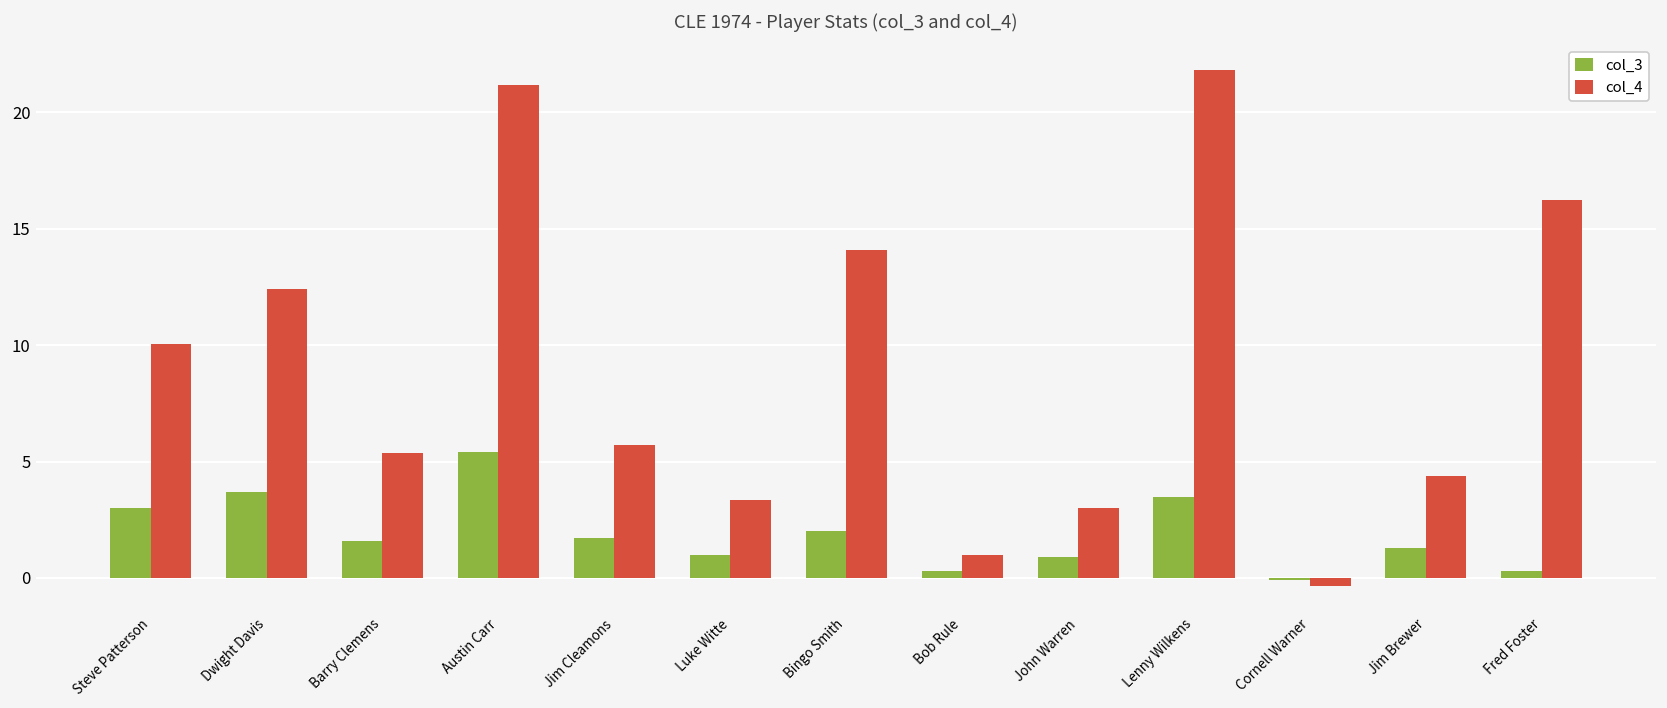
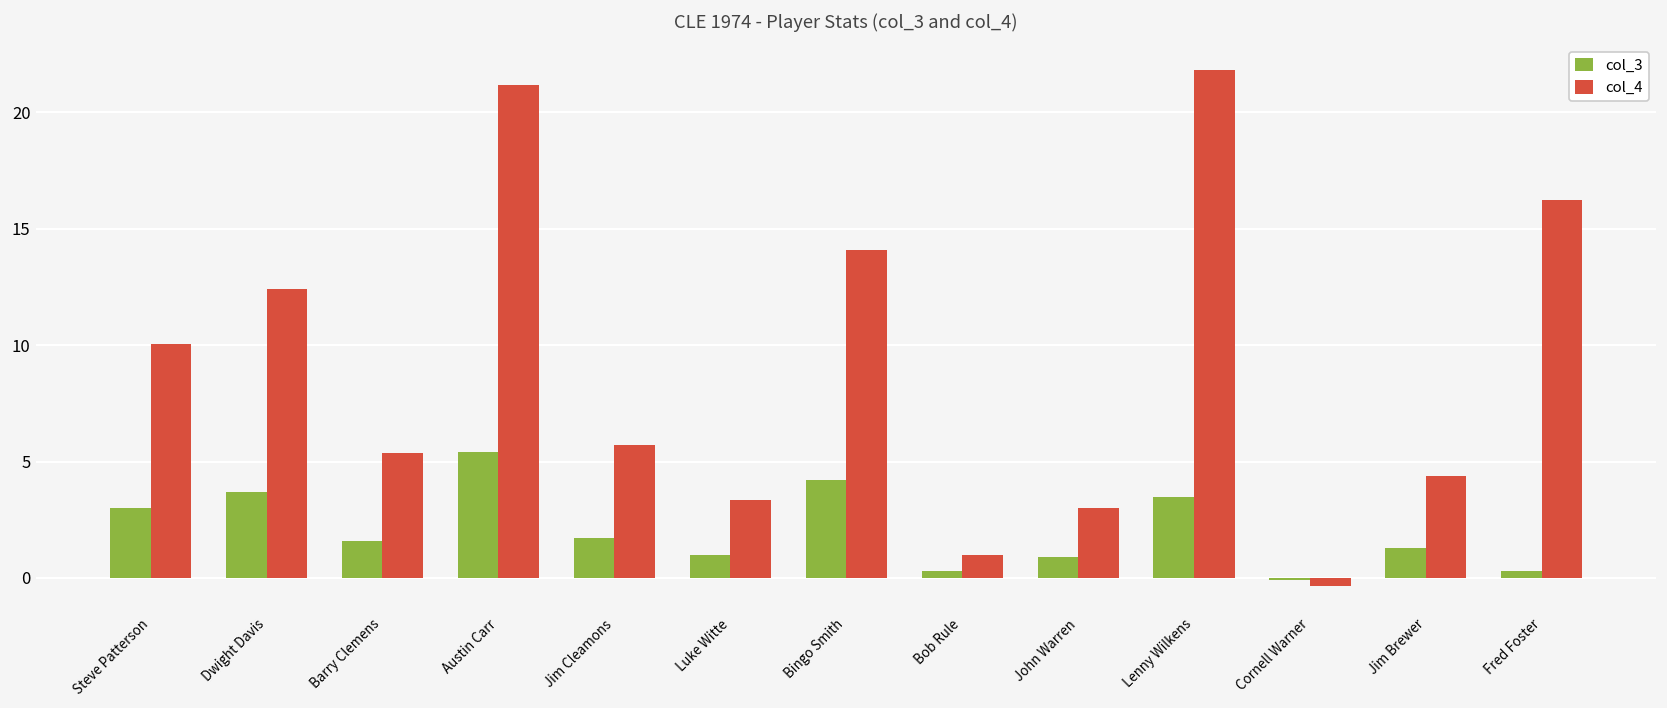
  {
    "col_3": {
      "Steve Patterson": 3.0,
      "Dwight Davis": 3.7,
      "Barry Clemens": 1.6,
      "Austin Carr": 5.4,
      "Jim Cleamons": 1.7,
      "Luke Witte": 1.0,
-     "Bingo Smith": 2.0,
+     "Bingo Smith": 4.2,
      "Bob Rule": 0.3,
      "John Warren": 0.9,
      "Lenny Wilkens": 3.5,
      "Jim Brewer": 1.3,
      "Fred Foster": 0.3
    },
    "col_4": {
      "Steve Patterson": 10.1,
      "Dwight Davis": 12.4,
      "Barry Clemens": 5.4,
      "Austin Carr": 21.2,
      "Jim Cleamons": 5.7,
      "Luke Witte": 3.4,
      "Bingo Smith": 14.1,
      "Bob Rule": 1.0,
      "John Warren": 3.0,
      "Lenny Wilkens": 21.8,
      "Cornell Warner": -0.3,
      "Jim Brewer": 4.4,
      "Fred Foster": 16.2
    }
  }
